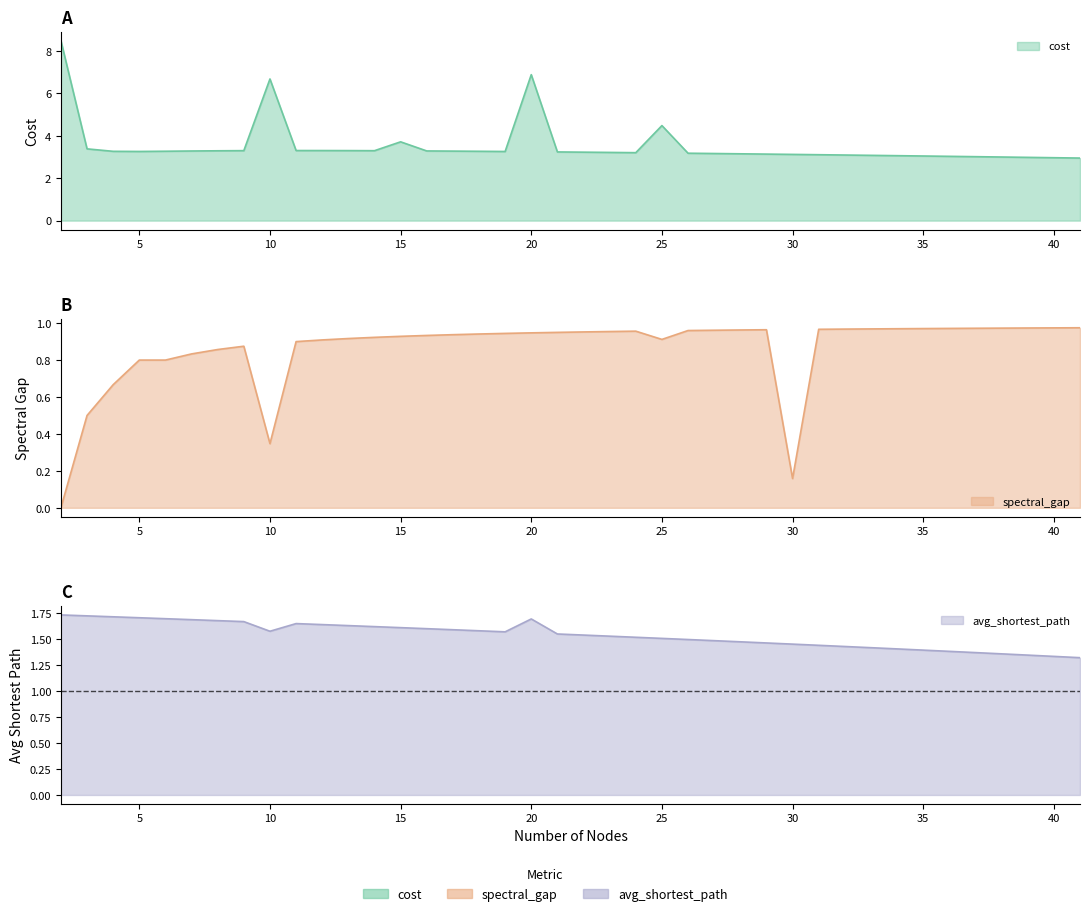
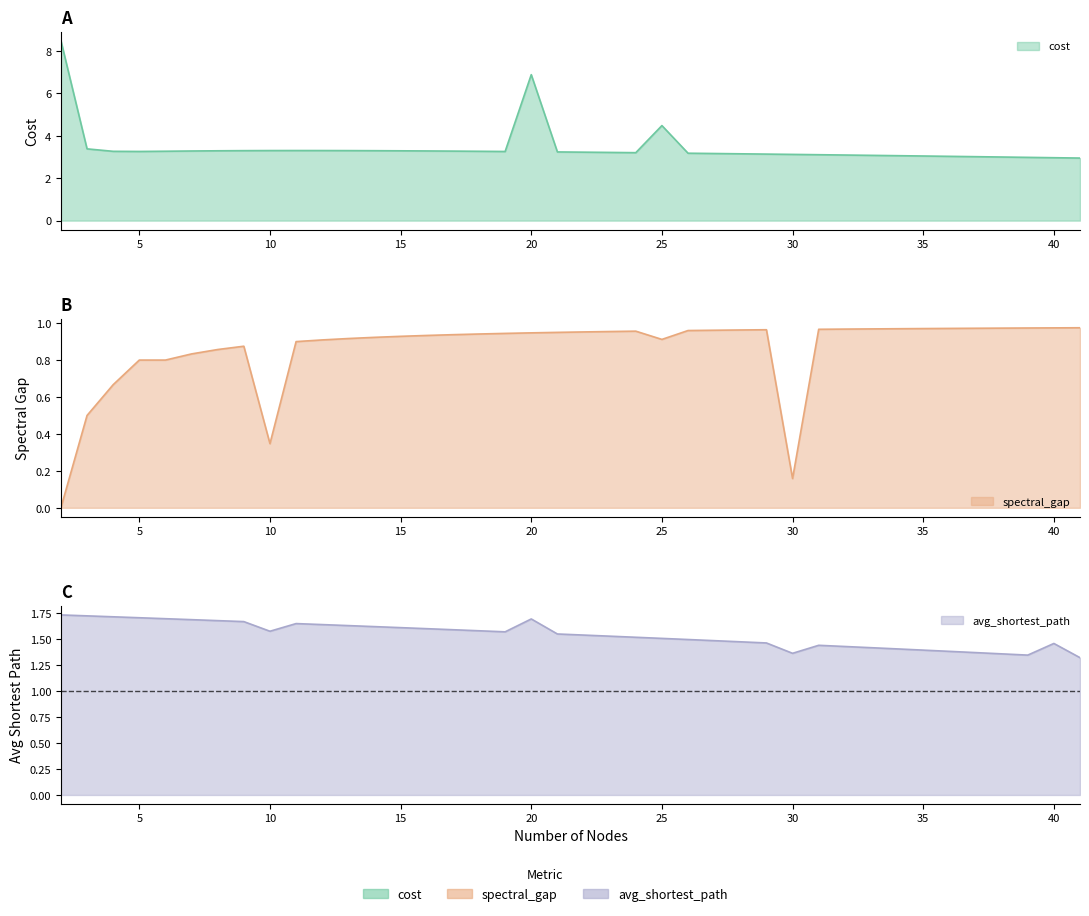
  {
    "A": {
      "5": 3.3,
-     "10": 6.7,
-     "15": 3.7,
+     "10": 3.3,
+     "15": 3.3,
      "20": 6.9,
      "25": 4.5,
      "30": 3.1,
      "35": 3.0,
      "40": 3.0
    },
    "B": {
      "5": 0.80,
      "10": 0.35,
      "15": 0.93,
      "20": 0.95,
      "25": 0.91,
      "30": 0.16,
      "35": 0.97,
      "40": 0.97
    },
    "C": {
      "5": 1.71,
      "10": 1.58,
      "15": 1.61,
      "20": 1.69,
      "25": 1.51,
-     "30": 1.45,
+     "30": 1.36,
      "35": 1.39,
-     "40": 1.33
+     "40": 1.46
    }
  }
